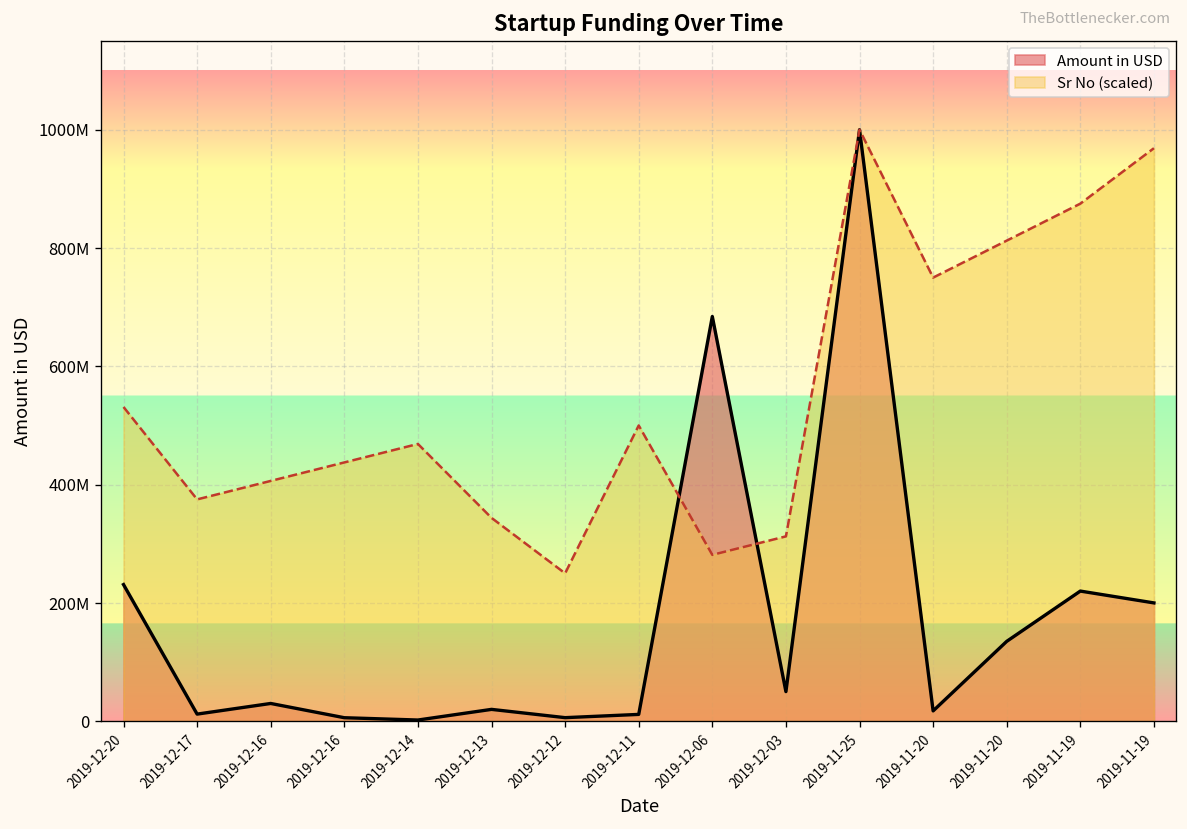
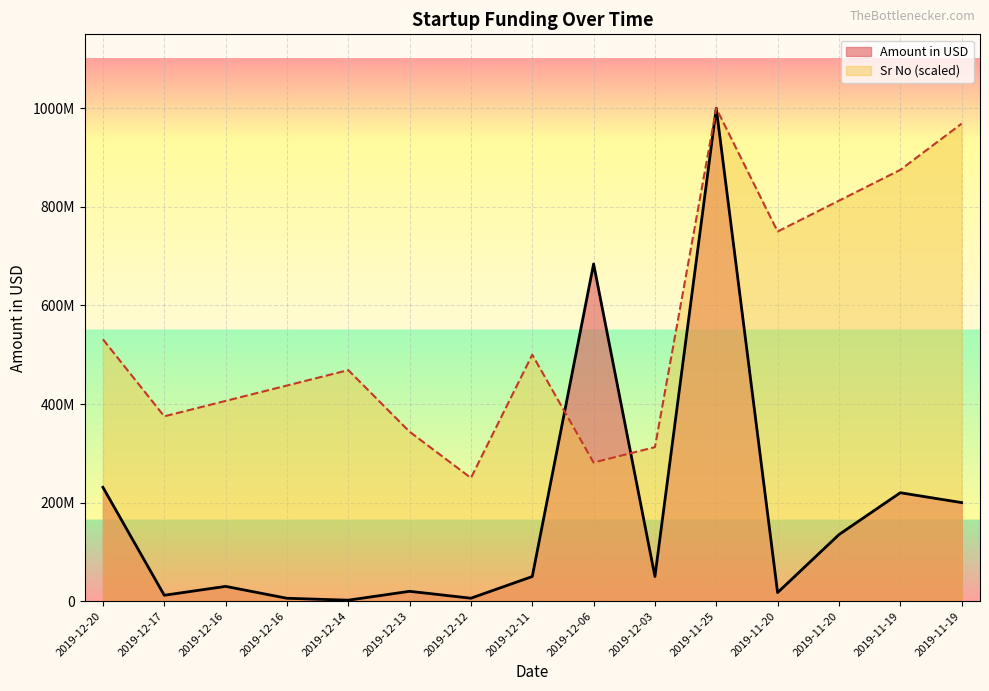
  {
    "Amount in USD": {
      "2019-12-20": 230000000,
      "2019-12-17": 10000000,
      "2019-12-14": 0,
      "2019-12-13": 20000000,
      "2019-12-12": 10000000,
-     "2019-12-11": 10000000,
+     "2019-12-11": 50000000,
      "2019-12-06": 680000000,
      "2019-12-03": 50000000
    },
    "Sr No (scaled)": {
      "2019-12-20": 530000000,
      "2019-12-17": 380000000,
      "2019-12-14": 470000000,
      "2019-12-13": 340000000,
      "2019-12-12": 250000000,
      "2019-12-11": 500000000,
      "2019-12-06": 280000000,
      "2019-12-03": 310000000
    }
  }
